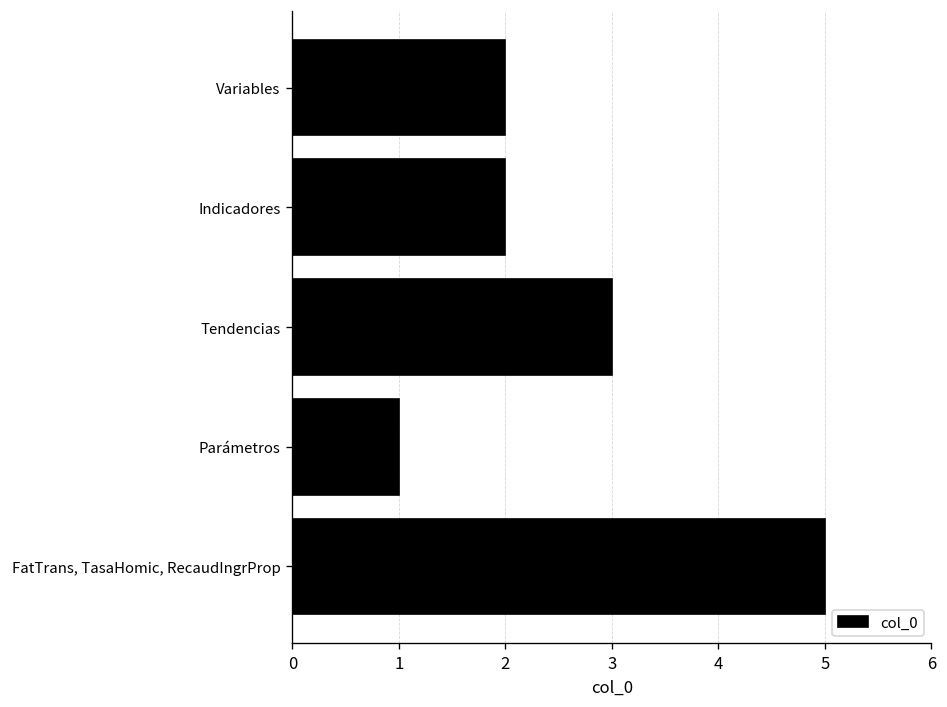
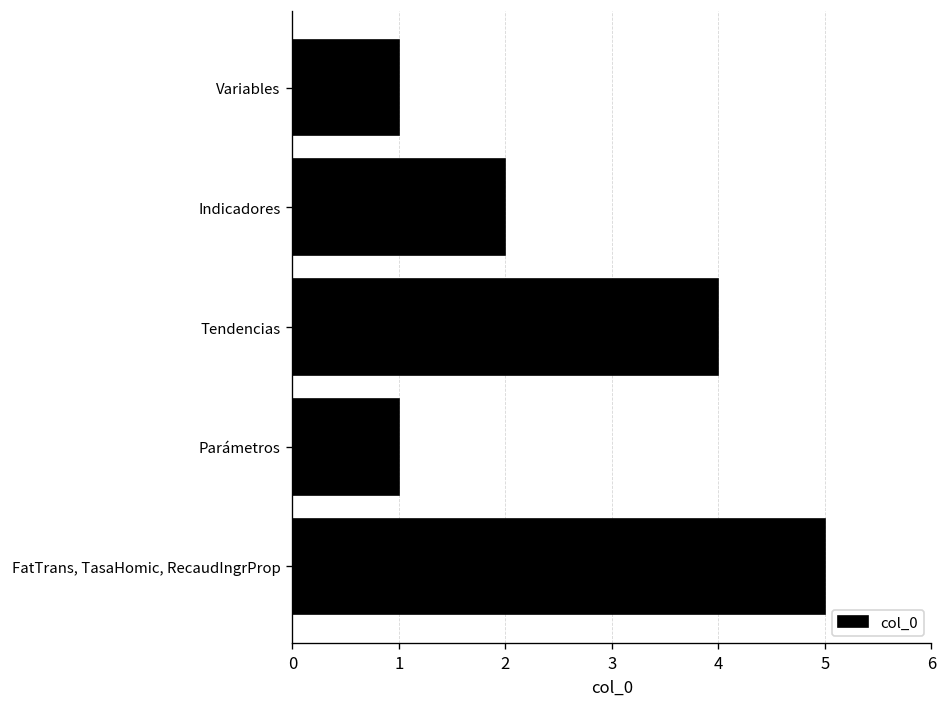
  {
-   "Variables": 2,
+   "Variables": 1,
    "Indicadores": 2,
-   "Tendencias": 3,
+   "Tendencias": 4,
    "Parámetros": 1,
    "FatTrans, TasaHomic, RecaudIngrProp": 5
  }
